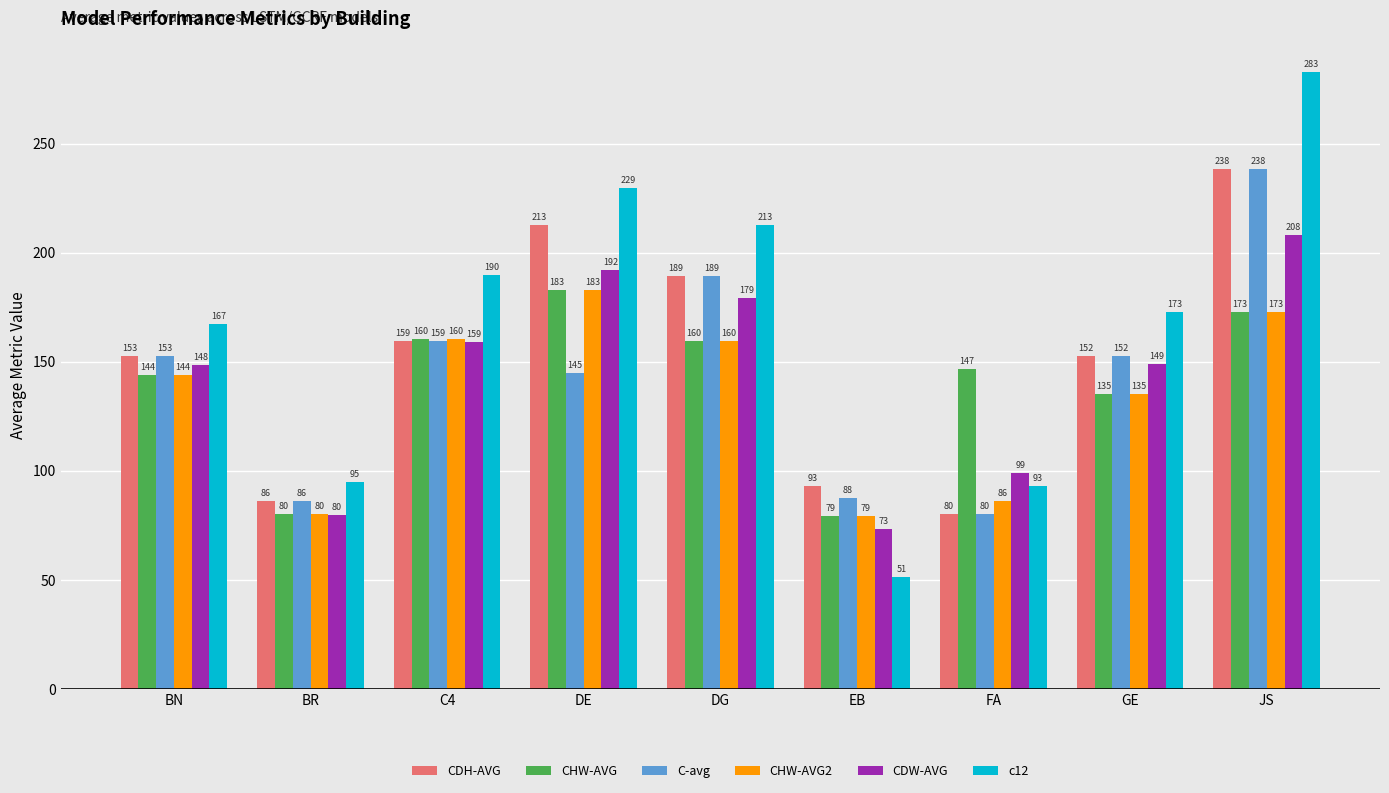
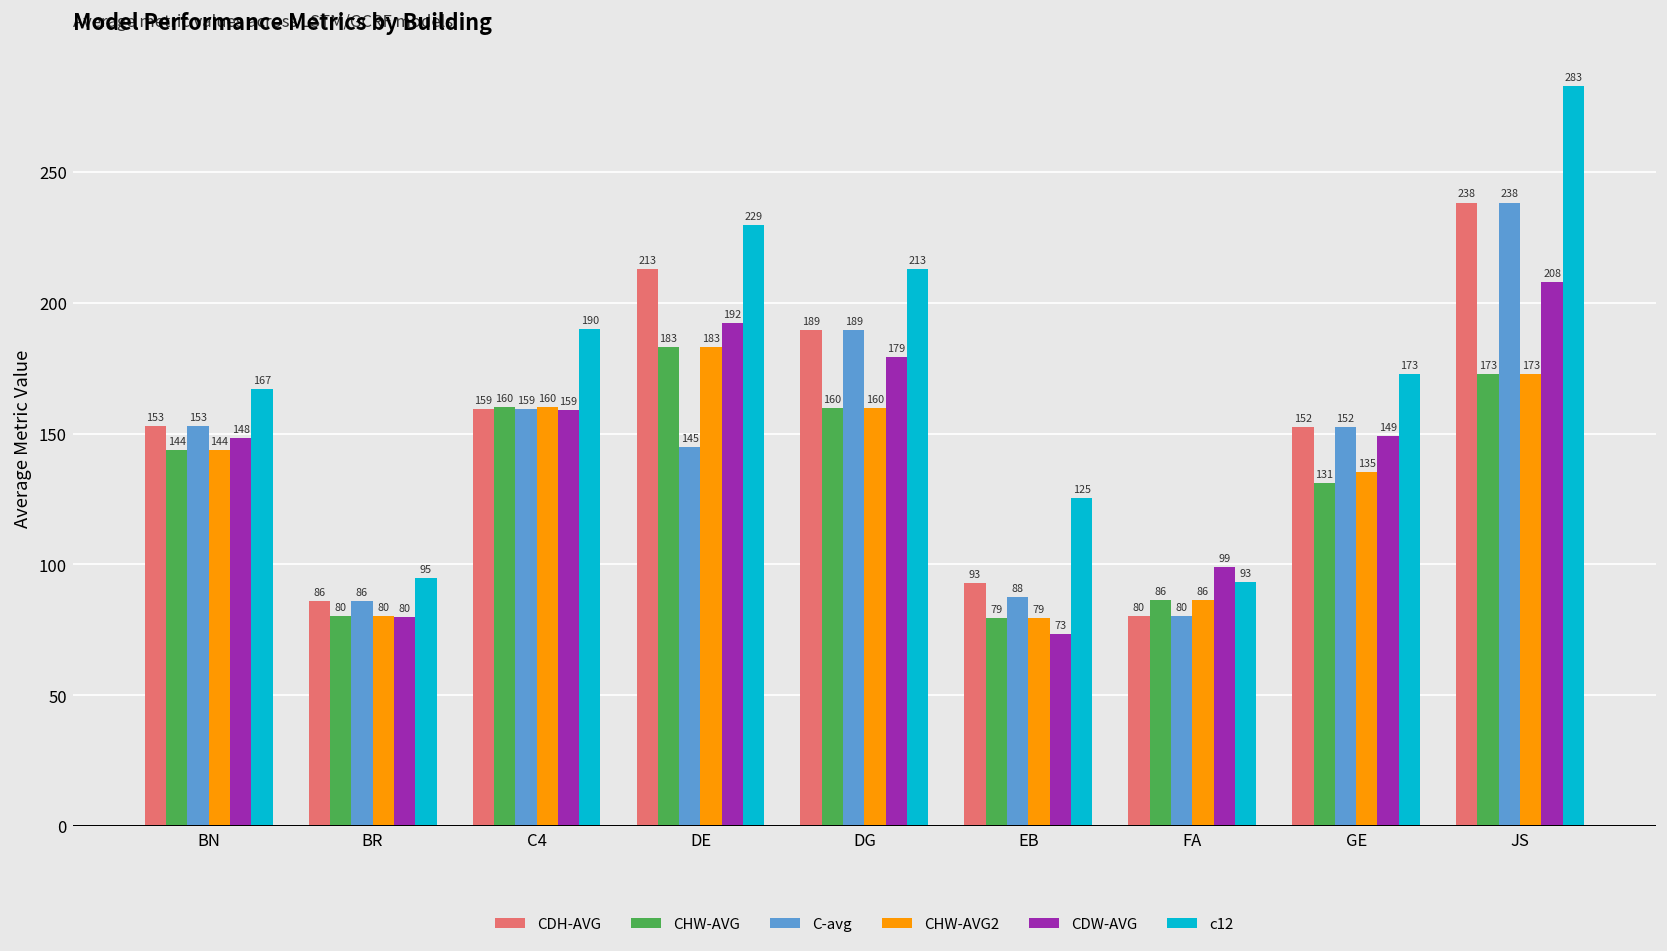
  {
    "CDH-AVG": {
      "BN": 153,
      "BR": 86,
      "C4": 159,
      "DE": 213,
      "DG": 189,
      "EB": 93,
      "FA": 80,
      "GE": 152,
      "JS": 238
    },
    "CHW-AVG": {
      "BN": 144,
      "BR": 80,
      "C4": 160,
      "DE": 183,
      "DG": 160,
      "EB": 79,
-     "FA": 147,
-     "GE": 135,
+     "FA": 86,
+     "GE": 131,
      "JS": 173
    },
    "C-avg": {
      "BN": 153,
      "BR": 86,
      "C4": 159,
      "DE": 145,
      "DG": 189,
      "EB": 88,
      "FA": 80,
      "GE": 152,
      "JS": 238
    },
    "CHW-AVG2": {
      "BN": 144,
      "BR": 80,
      "C4": 160,
      "DE": 183,
      "DG": 160,
      "EB": 79,
      "FA": 86,
      "GE": 135,
      "JS": 173
    },
    "CDW-AVG": {
      "BN": 148,
      "BR": 80,
      "C4": 159,
      "DE": 192,
      "DG": 179,
      "EB": 73,
      "FA": 99,
      "GE": 149,
      "JS": 208
    },
    "c12": {
      "BN": 167,
      "BR": 95,
      "C4": 190,
      "DE": 229,
      "DG": 213,
-     "EB": 51,
+     "EB": 125,
      "FA": 93,
      "GE": 173,
      "JS": 283
    }
  }
